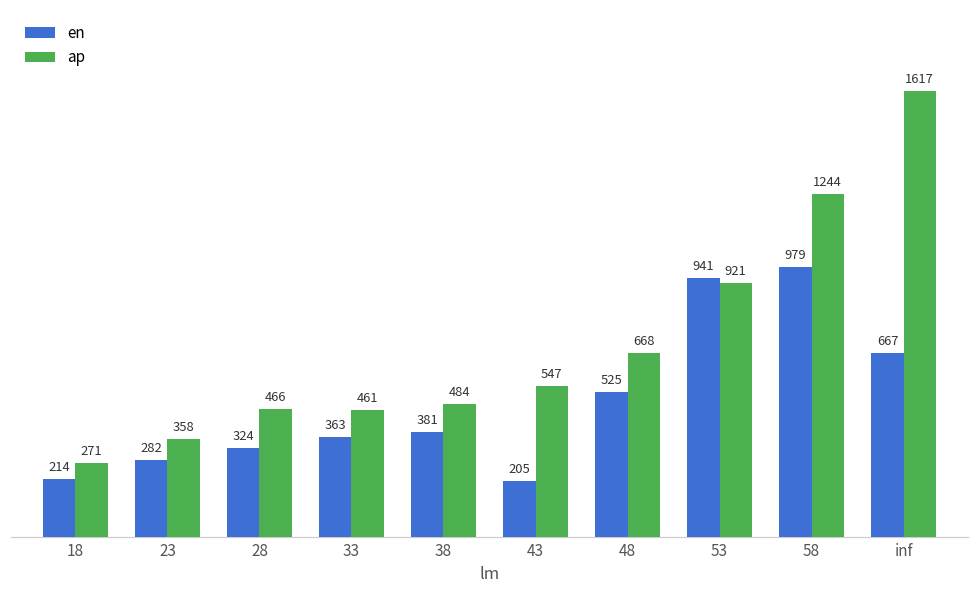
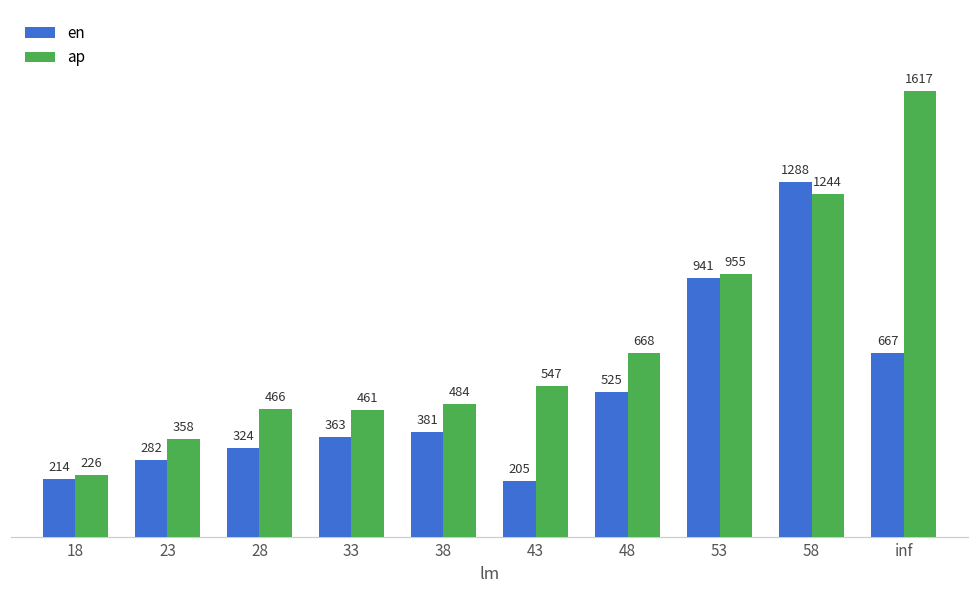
  {
    "en": {
      "18": 214,
      "23": 282,
      "28": 324,
      "33": 363,
      "38": 381,
      "43": 205,
      "48": 525,
      "53": 941,
-     "58": 979,
+     "58": 1288,
      "inf": 667
    },
    "ap": {
-     "18": 271,
+     "18": 226,
      "23": 358,
      "28": 466,
      "33": 461,
      "38": 484,
      "43": 547,
      "48": 668,
-     "53": 921,
+     "53": 955,
      "58": 1244,
      "inf": 1617
    }
  }
